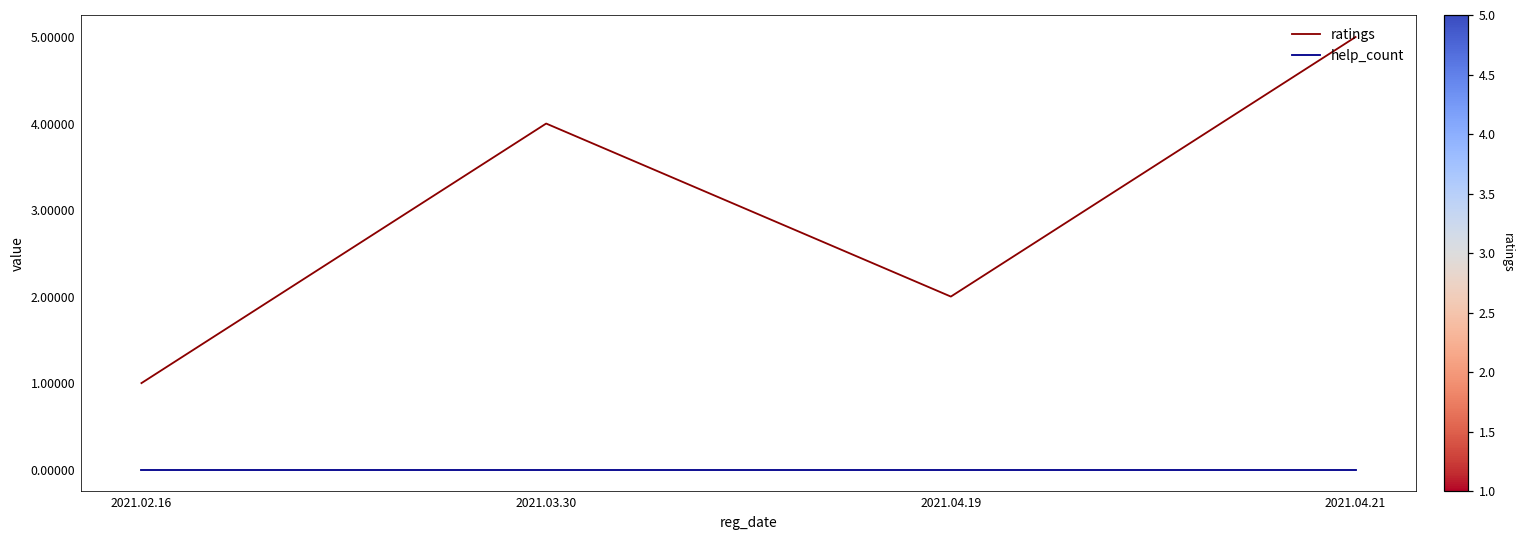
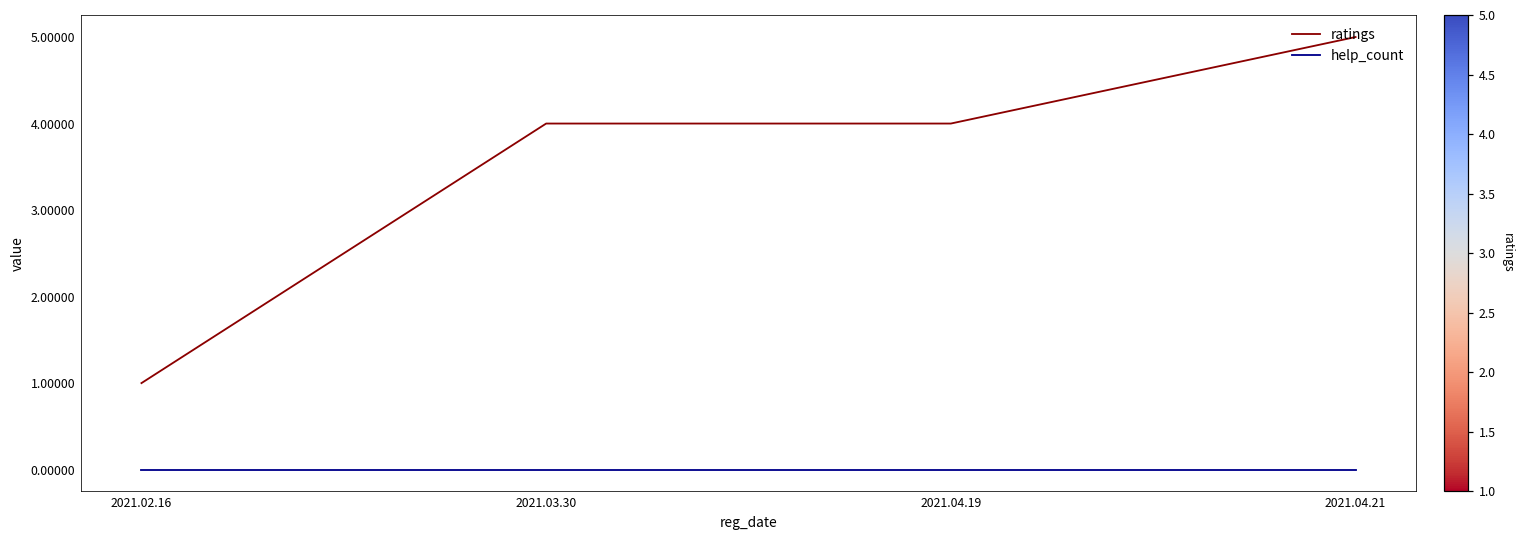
  {
    "ratings": {
      "2021.02.16": 1,
      "2021.03.30": 4,
-     "2021.04.19": 2,
+     "2021.04.19": 4,
      "2021.04.21": 5
    },
    "help_count": {
      "2021.02.16": 0,
      "2021.03.30": 0,
      "2021.04.19": 0,
      "2021.04.21": 0
    }
  }
